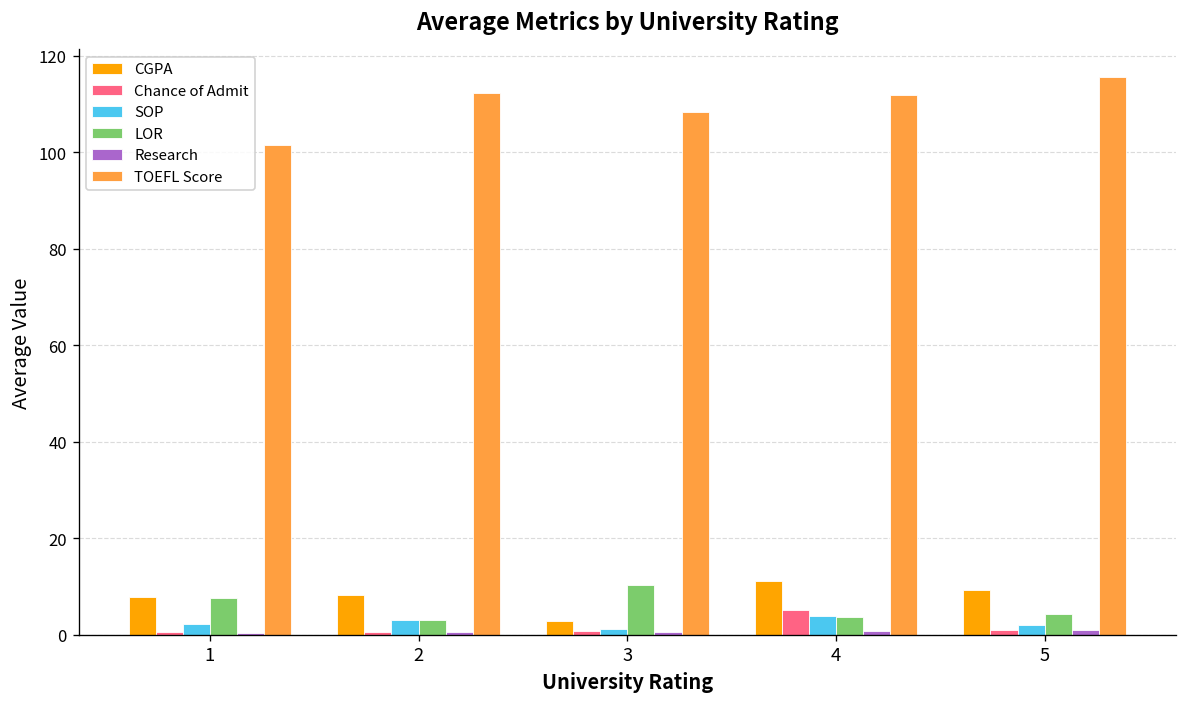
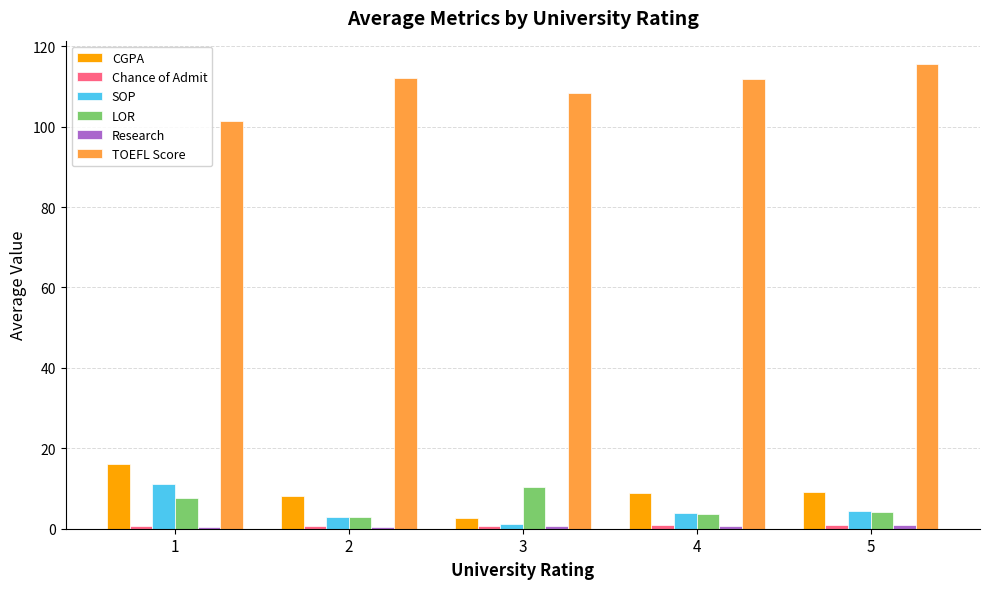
  {
    "CGPA": {
-     "1": 8,
+     "1": 16,
      "2": 8,
      "3": 3,
-     "4": 11,
+     "4": 9,
      "5": 9
    },
    "Chance of Admit": {
      "3": 1,
-     "4": 5,
+     "4": 1,
      "5": 1
    },
    "SOP": {
-     "1": 2,
+     "1": 11,
      "2": 3,
      "3": 1,
      "4": 4,
-     "5": 2
+     "5": 4
    },
    "LOR": {
      "1": 8,
      "2": 3,
      "3": 10,
      "4": 4,
      "5": 4
    },
    "Research": {
      "4": 1,
      "5": 1
    },
    "TOEFL Score": {
      "1": 102,
      "2": 112,
      "3": 108,
      "4": 112,
      "5": 116
    }
  }
